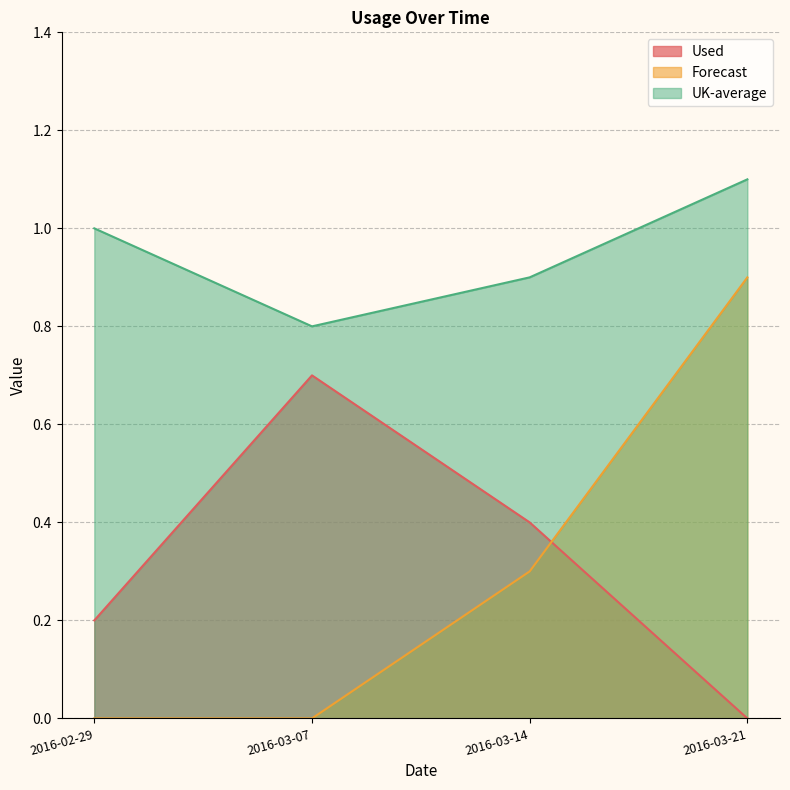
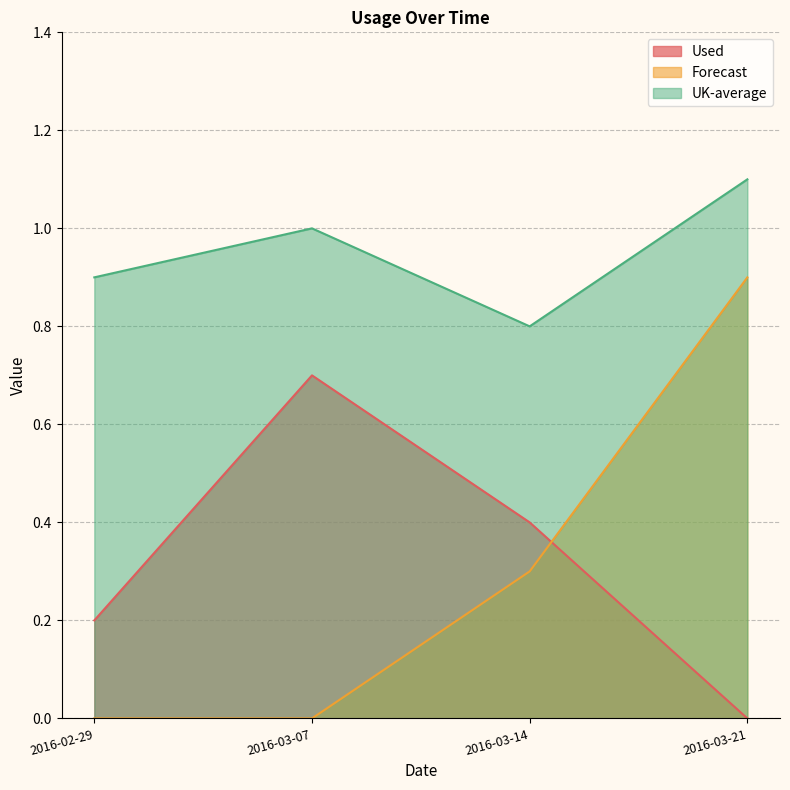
  {
    "Used": {
      "2016-02-29": 0.2,
      "2016-03-07": 0.7,
      "2016-03-14": 0.4,
      "2016-03-21": 0.0
    },
    "Forecast": {
      "2016-02-29": 0.0,
      "2016-03-07": 0.0,
      "2016-03-14": 0.3,
      "2016-03-21": 0.9
    },
    "UK-average": {
-     "2016-02-29": 1.0,
-     "2016-03-07": 0.8,
-     "2016-03-14": 0.9,
+     "2016-02-29": 0.9,
+     "2016-03-07": 1.0,
+     "2016-03-14": 0.8,
      "2016-03-21": 1.1
    }
  }
